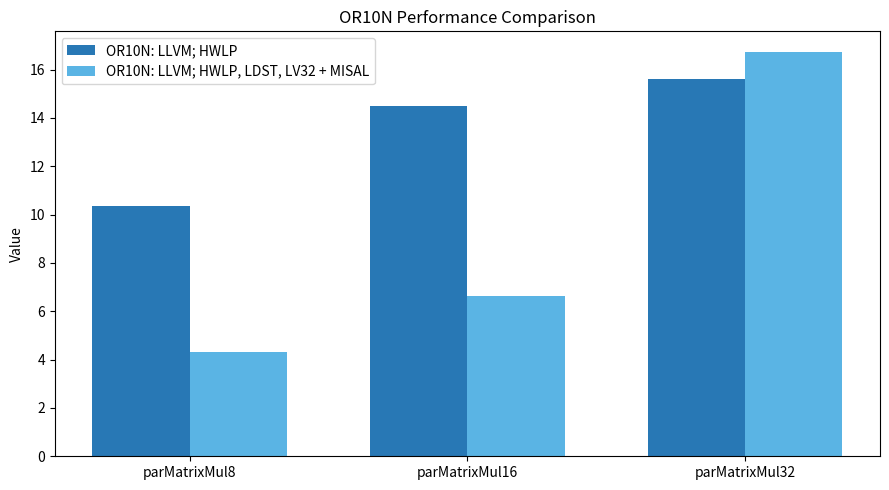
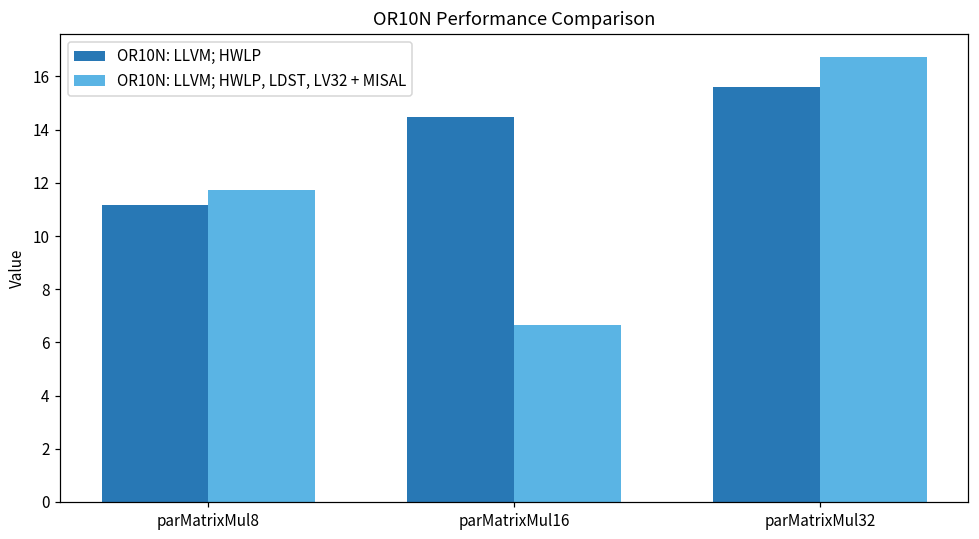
  {
    "OR10N: LLVM; HWLP": {
-     "parMatrixMul8": 10.3,
+     "parMatrixMul8": 11.2,
      "parMatrixMul16": 14.5,
      "parMatrixMul32": 15.6
    },
    "OR10N: LLVM; HWLP, LDST, LV32 + MISAL": {
-     "parMatrixMul8": 4.3,
+     "parMatrixMul8": 11.7,
      "parMatrixMul16": 6.6,
      "parMatrixMul32": 16.7
    }
  }
